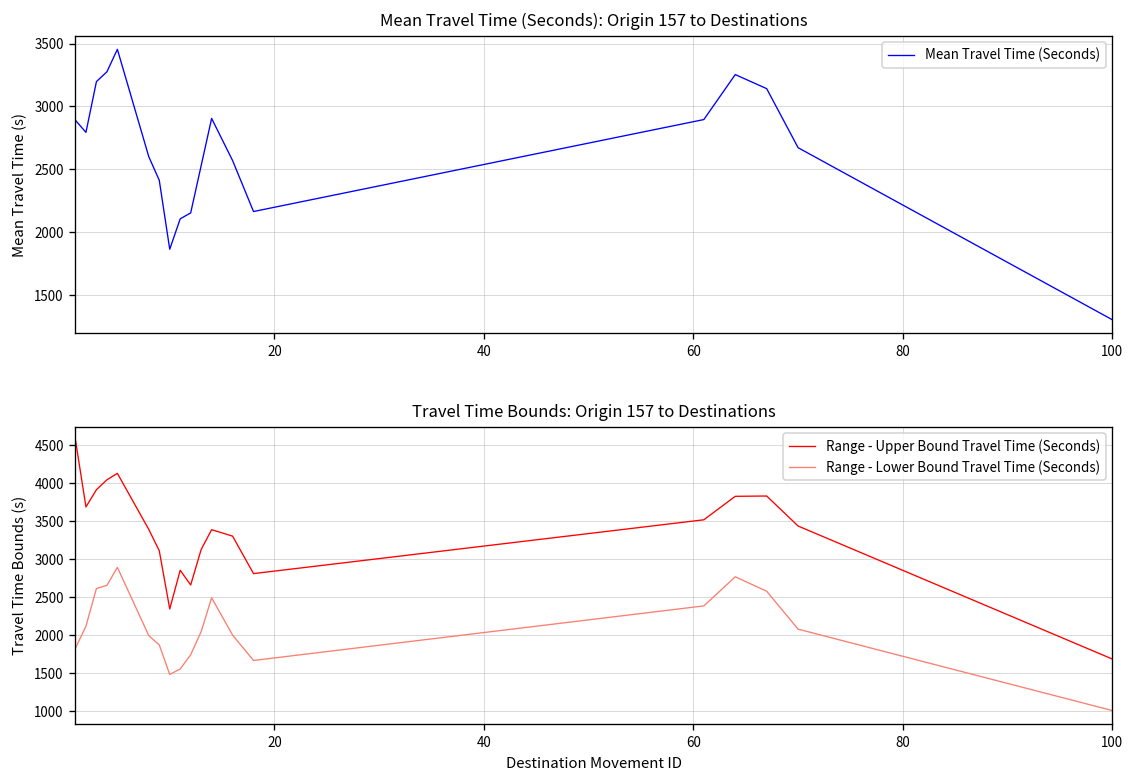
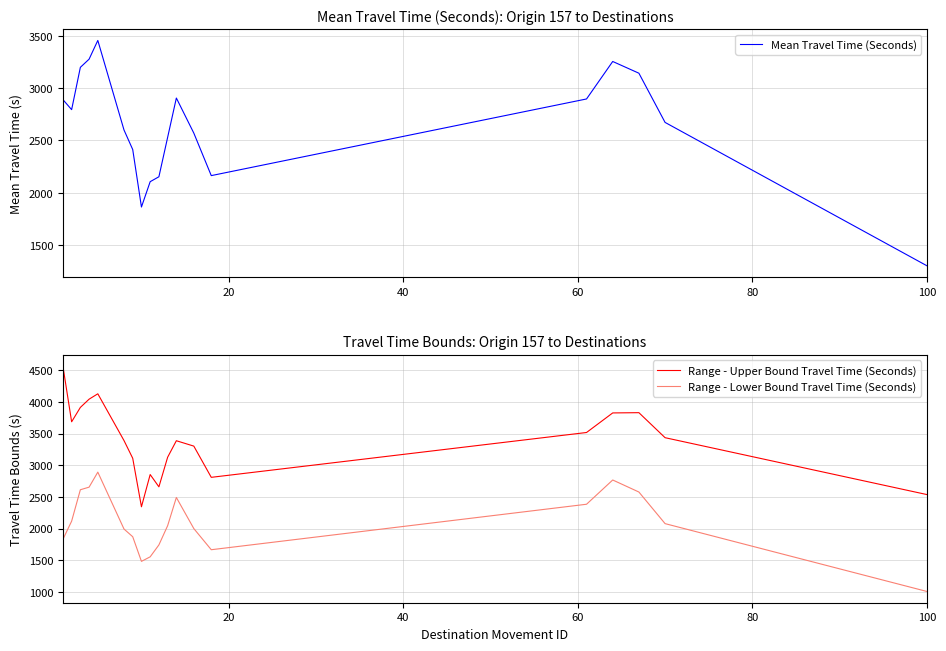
  {
    "Mean Travel Time (Seconds): Origin 157 to Destinations": {
      "100": 1300
    },
    "Travel Time Bounds: Origin 157 to Destinations": {
      "Range - Upper Bound Travel Time (Seconds)": {
-       "100": 1700
+       "100": 2500
      },
      "Range - Lower Bound Travel Time (Seconds)": {
        "100": 1000
      }
    }
  }
